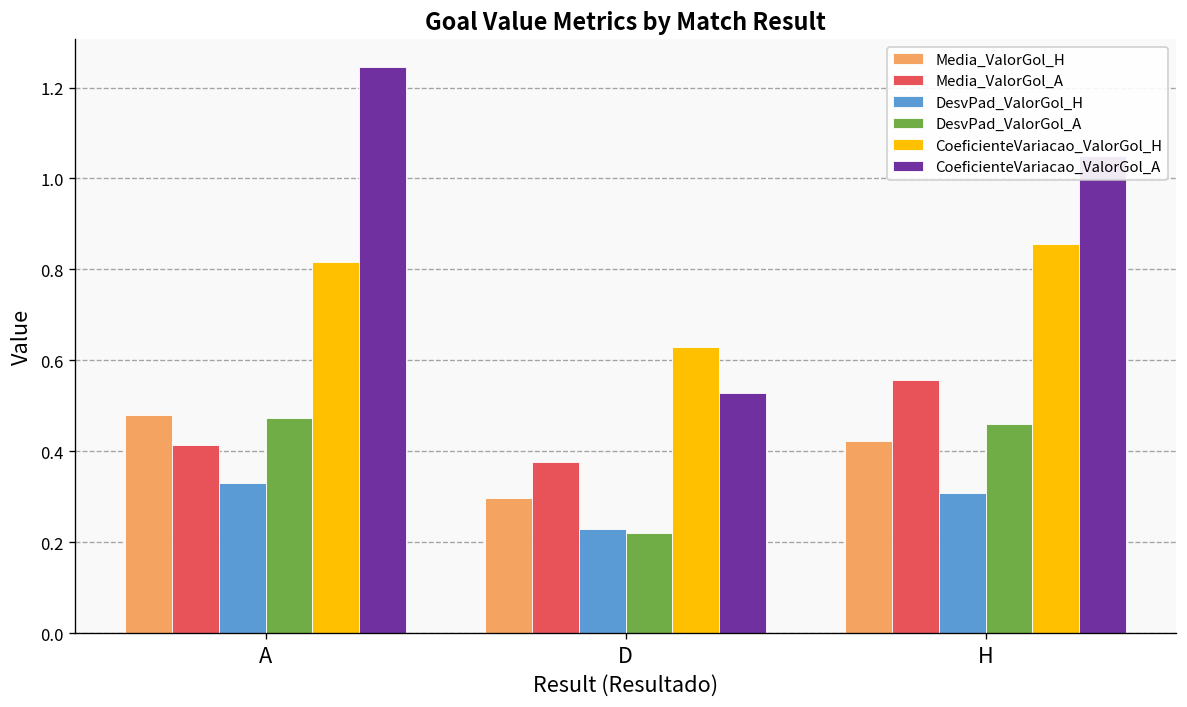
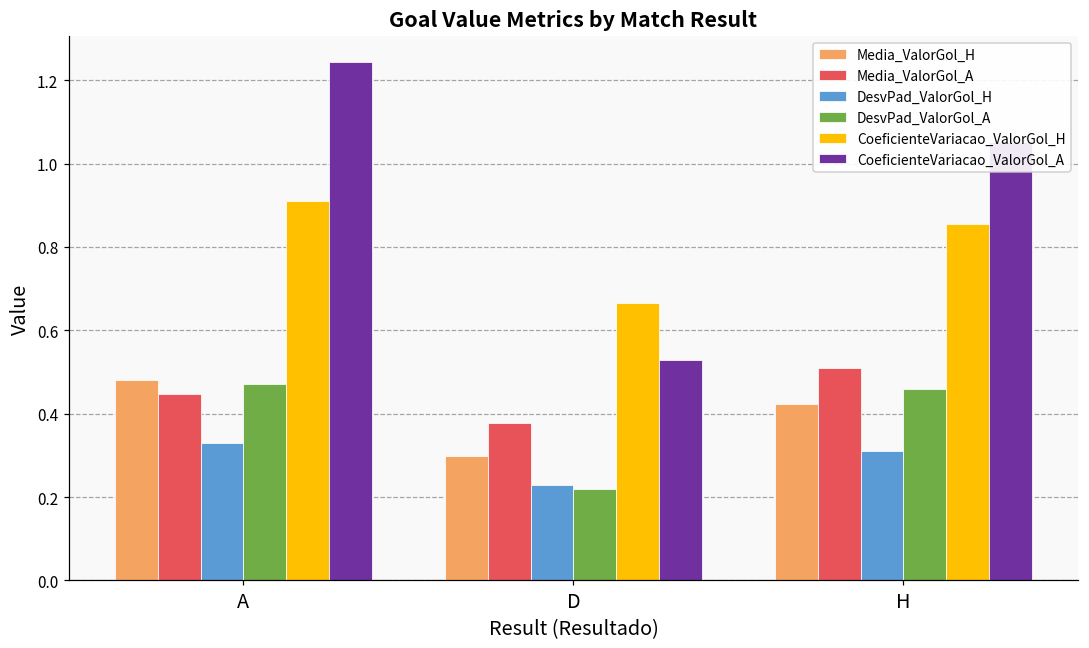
  {
    "Media_ValorGol_H": {
      "A": 0.48,
      "D": 0.30,
      "H": 0.42
    },
    "Media_ValorGol_A": {
-     "A": 0.41,
+     "A": 0.45,
      "D": 0.38,
-     "H": 0.56
+     "H": 0.51
    },
    "DesvPad_ValorGol_H": {
      "A": 0.33,
      "D": 0.23,
      "H": 0.31
    },
    "DesvPad_ValorGol_A": {
      "A": 0.47,
      "D": 0.22,
      "H": 0.46
    },
    "CoeficienteVariacao_ValorGol_H": {
-     "A": 0.82,
-     "D": 0.63,
+     "A": 0.91,
+     "D": 0.67,
      "H": 0.86
    },
    "CoeficienteVariacao_ValorGol_A": {
      "A": 1.24,
      "D": 0.53
    }
  }
